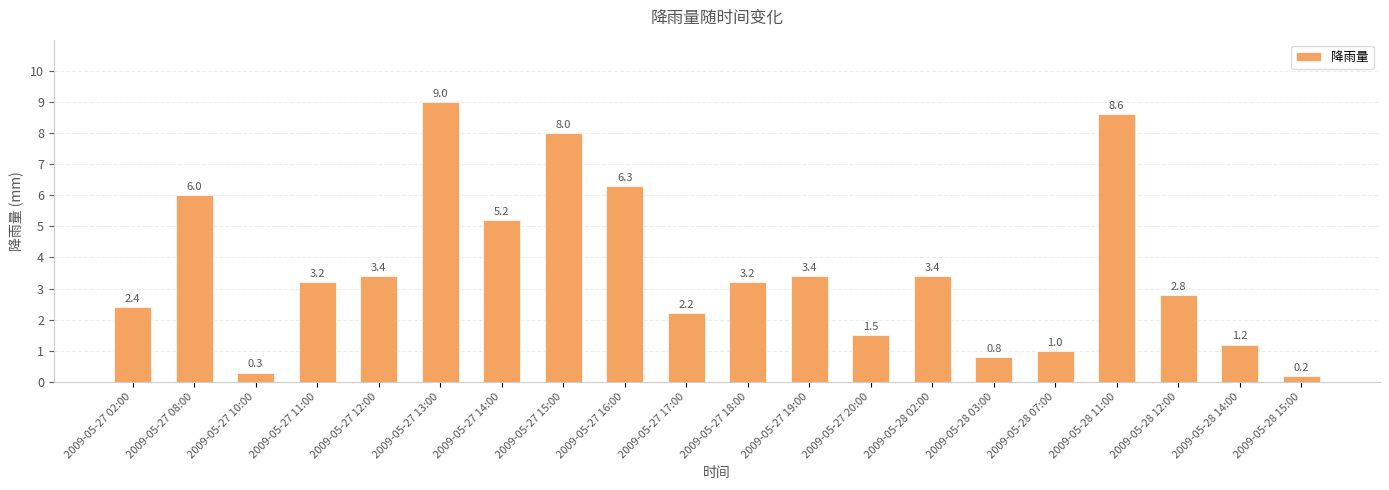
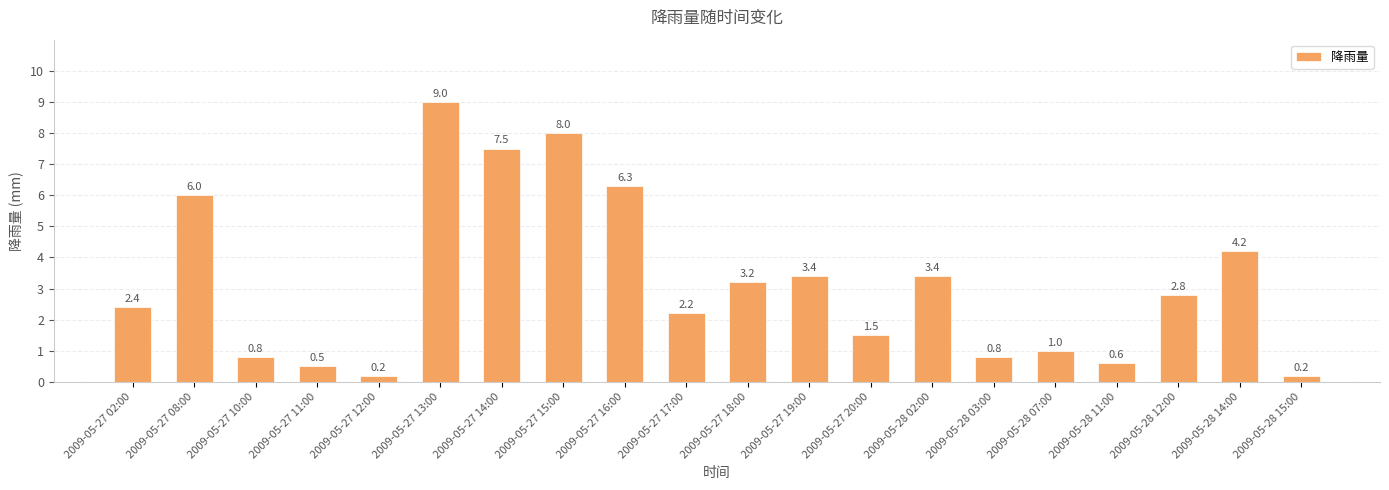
  {
    "2009-05-27 02:00": 2.4,
    "2009-05-27 08:00": 6.0,
-   "2009-05-27 10:00": 0.3,
-   "2009-05-27 11:00": 3.2,
-   "2009-05-27 12:00": 3.4,
+   "2009-05-27 10:00": 0.8,
+   "2009-05-27 11:00": 0.5,
+   "2009-05-27 12:00": 0.2,
    "2009-05-27 13:00": 9.0,
-   "2009-05-27 14:00": 5.2,
+   "2009-05-27 14:00": 7.5,
    "2009-05-27 15:00": 8.0,
    "2009-05-27 16:00": 6.3,
    "2009-05-27 17:00": 2.2,
    "2009-05-27 18:00": 3.2,
    "2009-05-27 19:00": 3.4,
    "2009-05-27 20:00": 1.5,
    "2009-05-28 02:00": 3.4,
    "2009-05-28 03:00": 0.8,
    "2009-05-28 07:00": 1.0,
-   "2009-05-28 11:00": 8.6,
+   "2009-05-28 11:00": 0.6,
    "2009-05-28 12:00": 2.8,
-   "2009-05-28 14:00": 1.2,
+   "2009-05-28 14:00": 4.2,
    "2009-05-28 15:00": 0.2
  }
